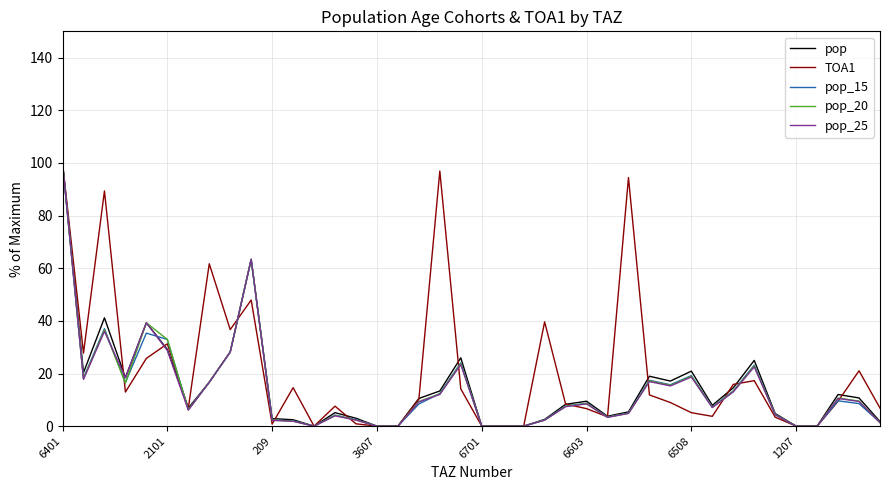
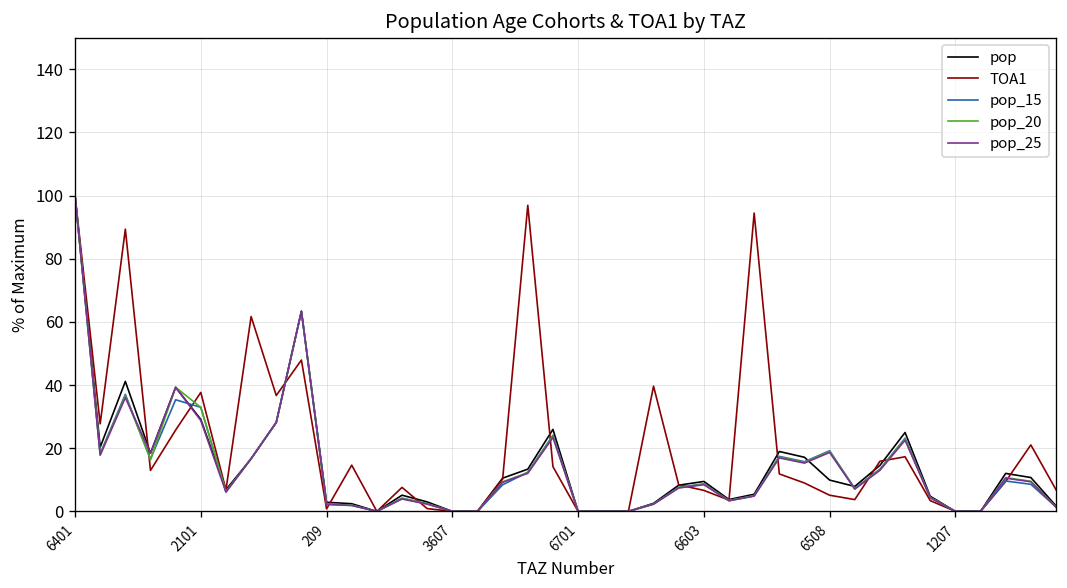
  {
    "pop": {
-     "6508": 21
+     "6508": 10
    },
    "TOA1": {
-     "2101": 31,
+     "2101": 38,
      "209": 1,
      "6603": 7,
      "6508": 5
    }
  }
